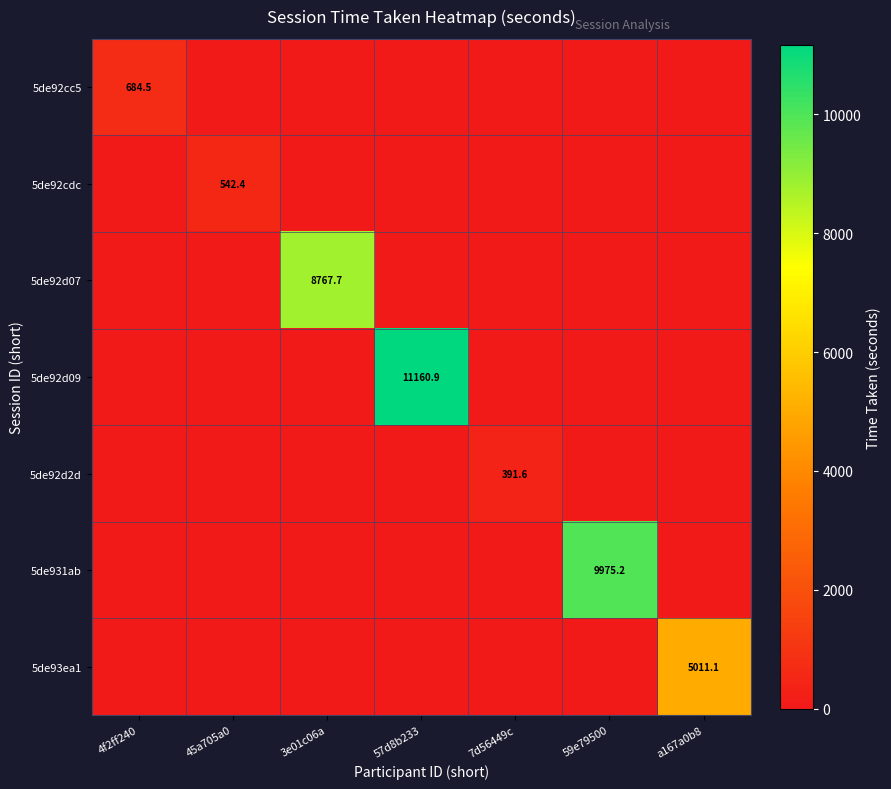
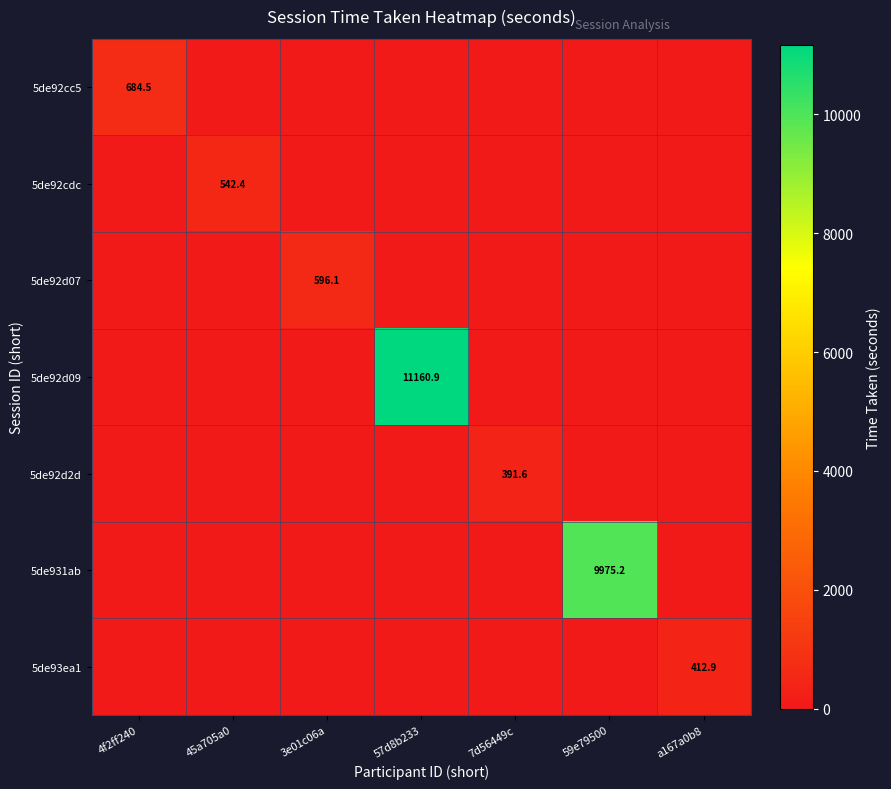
  {
    "5de92cc5": {
      "4f2ff240": 684.5
    },
    "5de92cdc": {
      "45a705a0": 542.4
    },
    "5de92d07": {
-     "3e01c06a": 8767.7
+     "3e01c06a": 596.1
    },
    "5de92d09": {
      "57d8b233": 11160.9
    },
    "5de92d2d": {
      "7d56449c": 391.6
    },
    "5de931ab": {
      "59e79500": 9975.2
    },
    "5de93ea1": {
-     "a167a0b8": 5011.1
+     "a167a0b8": 412.9
    }
  }
